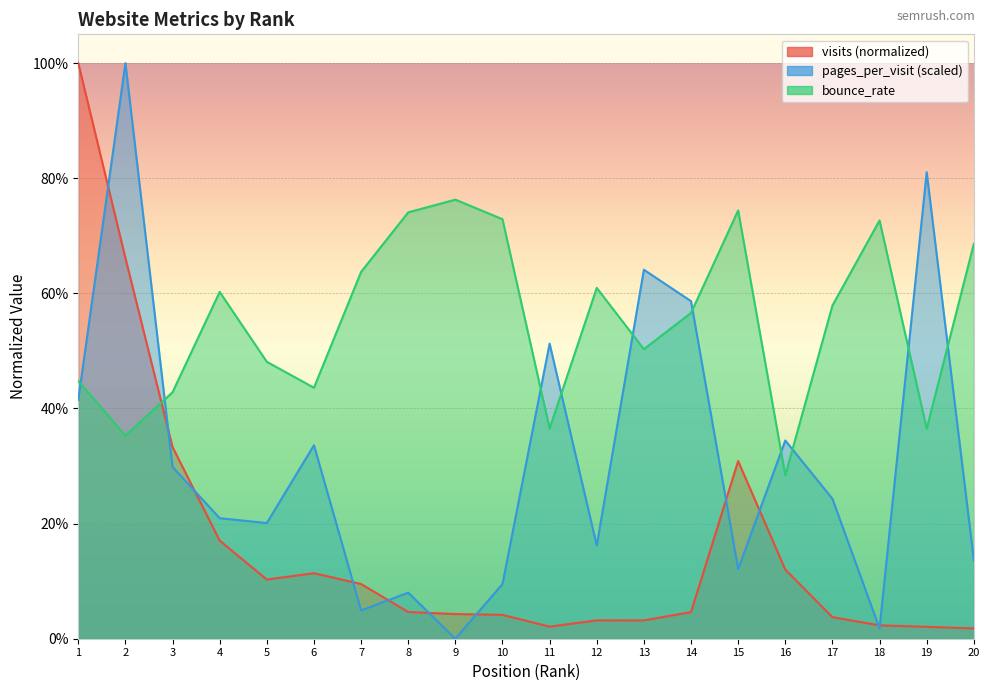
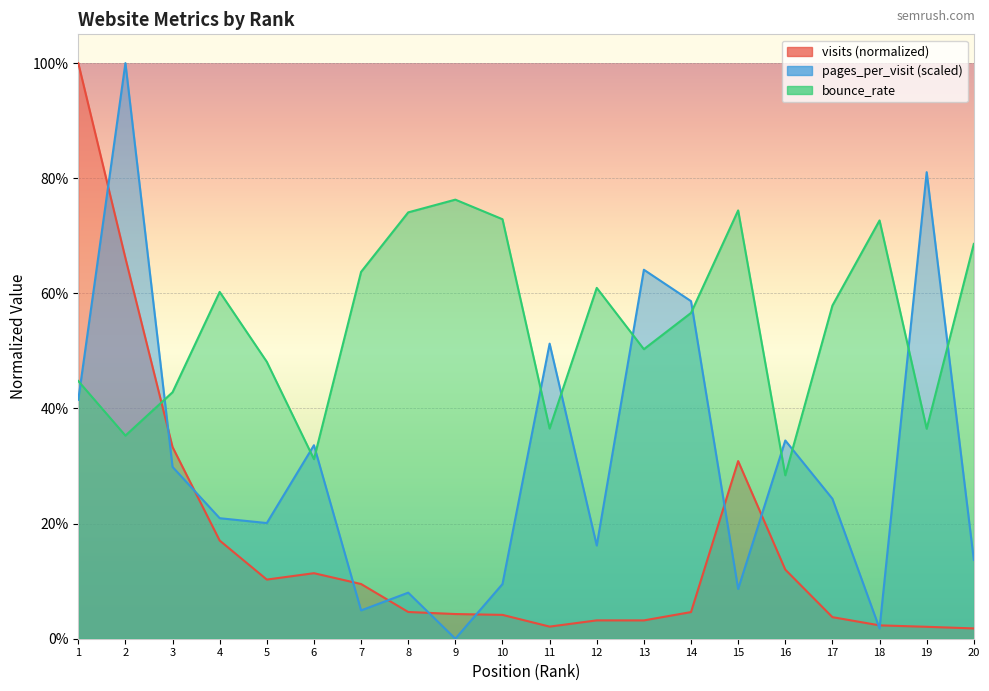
  {
    "visits (normalized)": {
      "1": "100%",
      "2": "66%",
      "3": "33%",
      "4": "17%",
      "5": "10%",
      "6": "11%",
      "7": "10%",
      "8": "5%",
      "9": "4%",
      "10": "4%",
      "11": "2%",
      "12": "3%",
      "13": "3%",
      "14": "5%",
      "15": "31%",
      "16": "12%",
      "17": "4%",
      "18": "2%",
      "19": "2%",
      "20": "2%"
    },
    "pages_per_visit (scaled)": {
      "1": "42%",
      "2": "100%",
      "3": "30%",
      "4": "21%",
      "5": "20%",
      "6": "34%",
      "7": "5%",
      "8": "8%",
      "9": "0%",
      "10": "10%",
      "11": "51%",
      "12": "16%",
      "13": "64%",
      "14": "59%",
-     "15": "12%",
+     "15": "9%",
      "16": "34%",
      "17": "24%",
      "18": "2%",
      "19": "81%",
      "20": "14%"
    },
    "bounce_rate": {
      "1": "45%",
      "2": "35%",
      "3": "43%",
      "4": "60%",
      "5": "48%",
-     "6": "44%",
+     "6": "31%",
      "7": "64%",
      "8": "74%",
      "9": "76%",
      "10": "73%",
      "11": "37%",
      "12": "61%",
      "13": "50%",
      "14": "57%",
      "15": "74%",
      "16": "28%",
      "17": "58%",
      "18": "73%",
      "19": "36%",
      "20": "69%"
    }
  }
